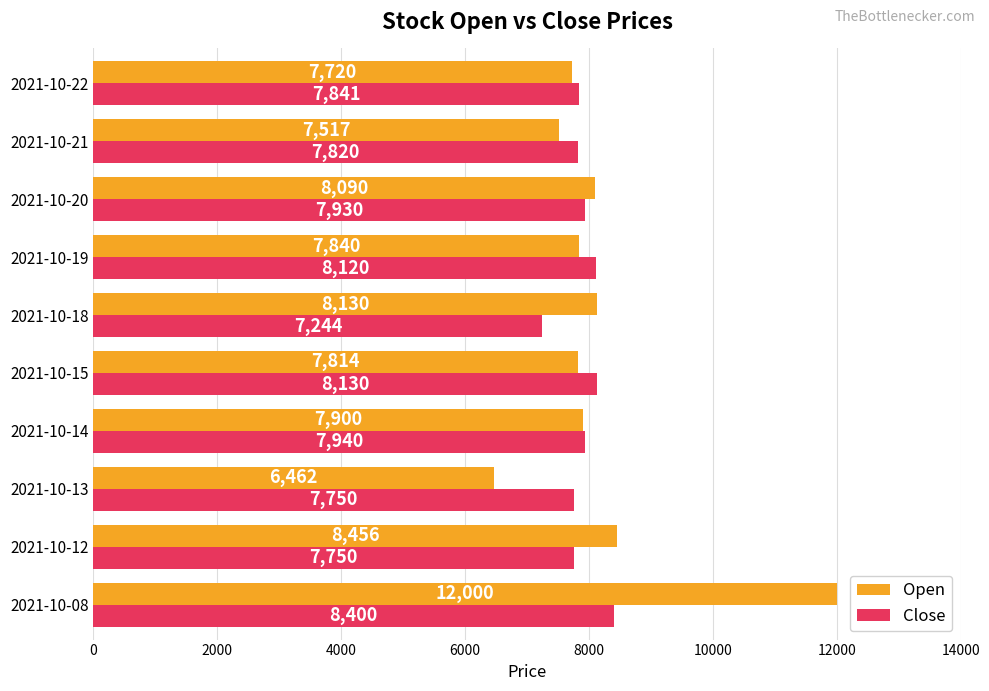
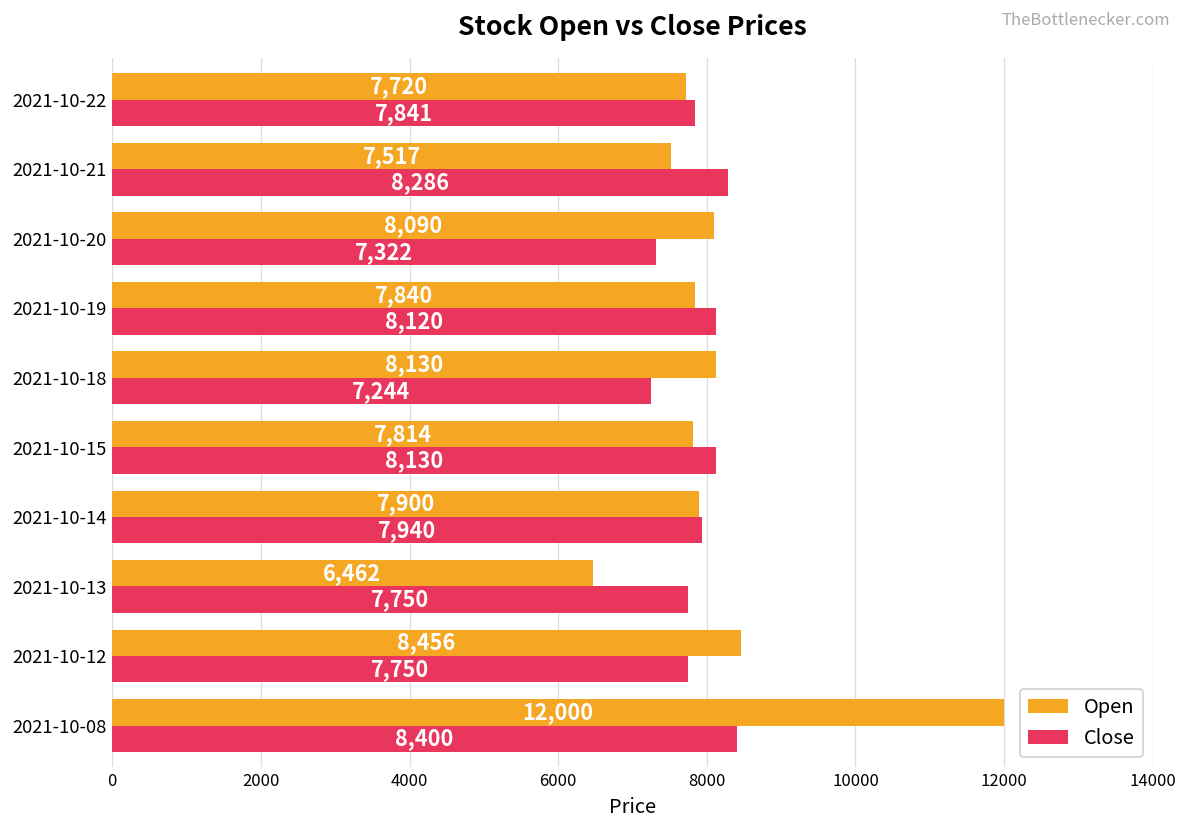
  {
    "Open": {
      "2021-10-22": "7,720",
      "2021-10-21": "7,517",
      "2021-10-20": "8,090",
      "2021-10-19": "7,840",
      "2021-10-18": "8,130",
      "2021-10-15": "7,814",
      "2021-10-14": "7,900",
      "2021-10-13": "6,462",
      "2021-10-12": "8,456",
      "2021-10-08": "12,000"
    },
    "Close": {
      "2021-10-22": "7,841",
-     "2021-10-21": "7,820",
-     "2021-10-20": "7,930",
+     "2021-10-21": "8,286",
+     "2021-10-20": "7,322",
      "2021-10-19": "8,120",
      "2021-10-18": "7,244",
      "2021-10-15": "8,130",
      "2021-10-14": "7,940",
      "2021-10-13": "7,750",
      "2021-10-12": "7,750",
      "2021-10-08": "8,400"
    }
  }
